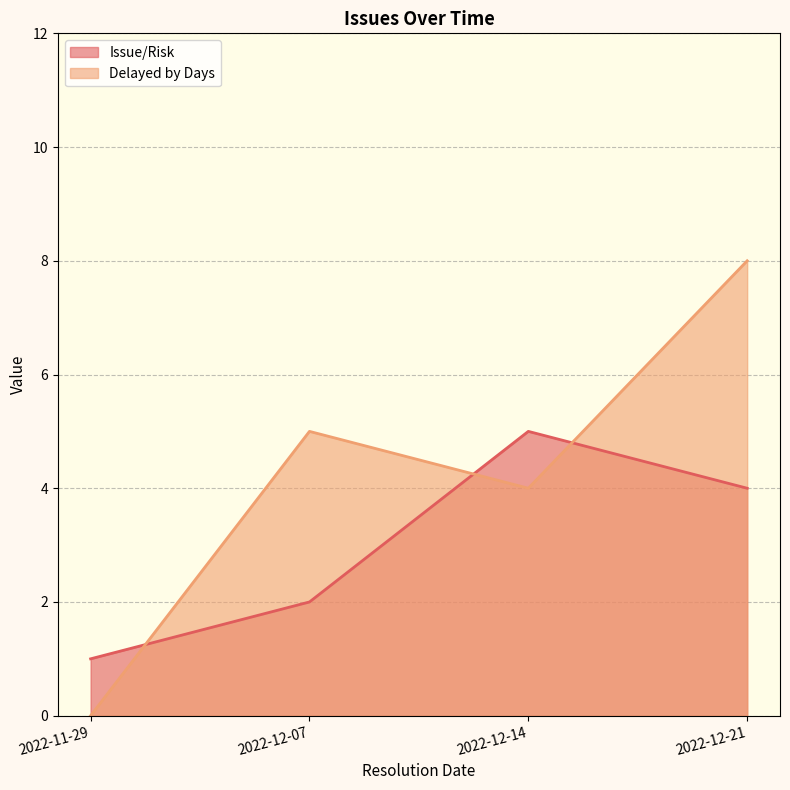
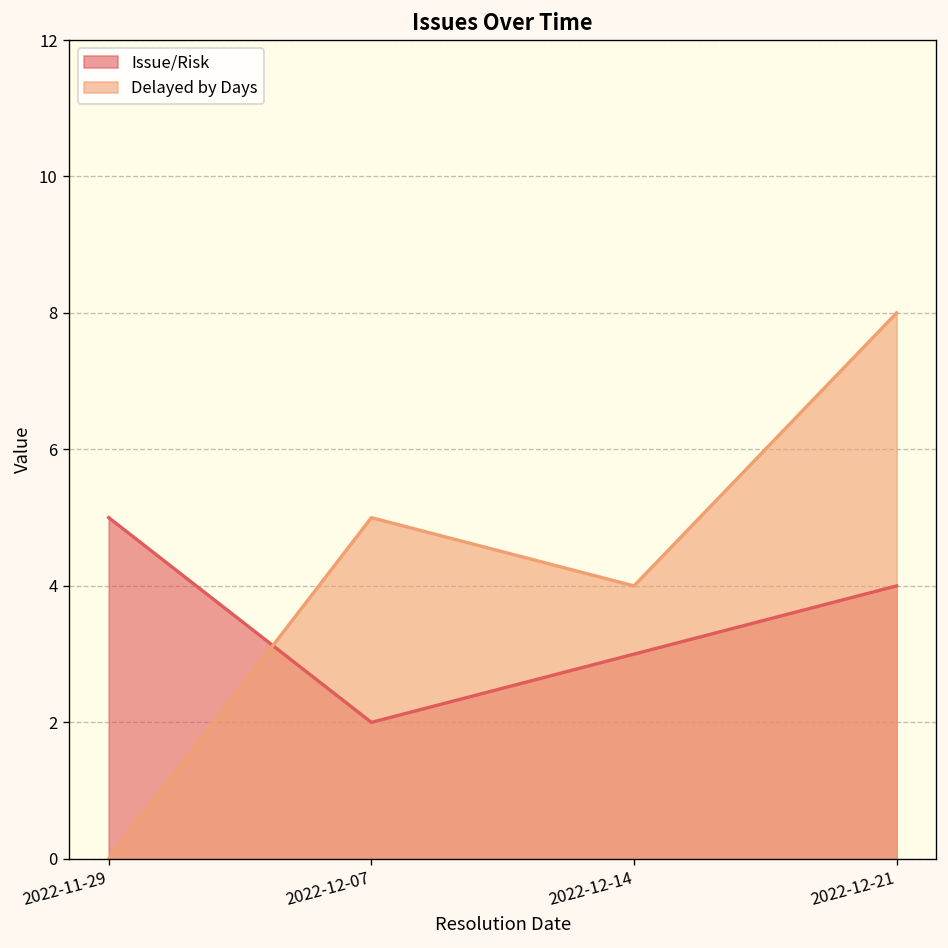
  {
    "Issue/Risk": {
-     "2022-11-29": 1,
+     "2022-11-29": 5,
      "2022-12-07": 2,
-     "2022-12-14": 5,
+     "2022-12-14": 3,
      "2022-12-21": 4
    },
    "Delayed by Days": {
      "2022-11-29": 0,
      "2022-12-07": 5,
      "2022-12-14": 4,
      "2022-12-21": 8
    }
  }
